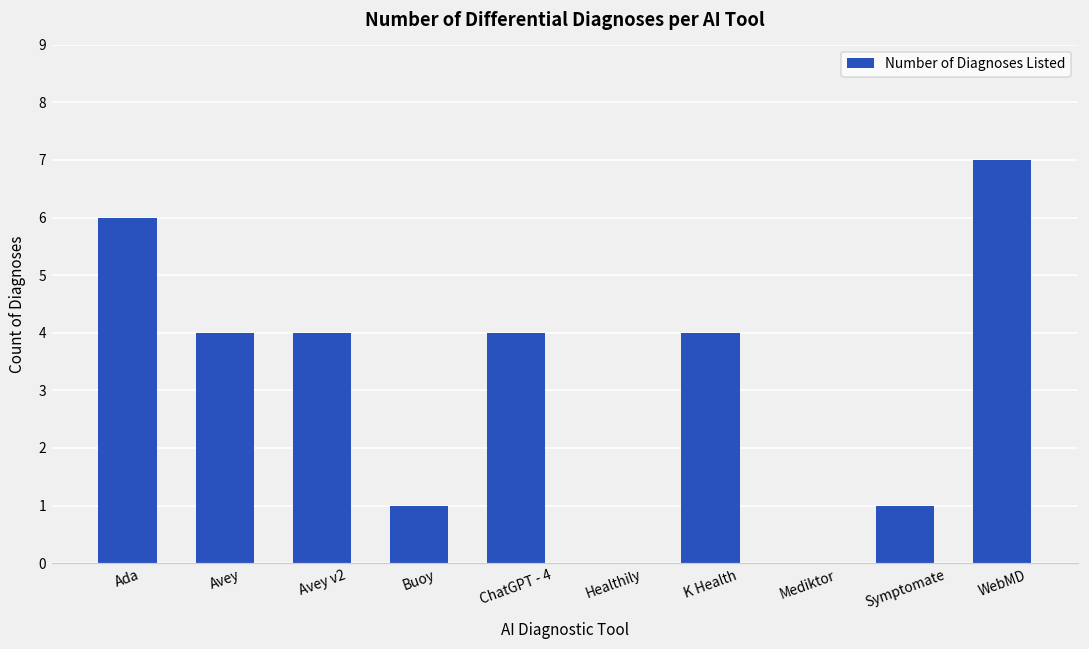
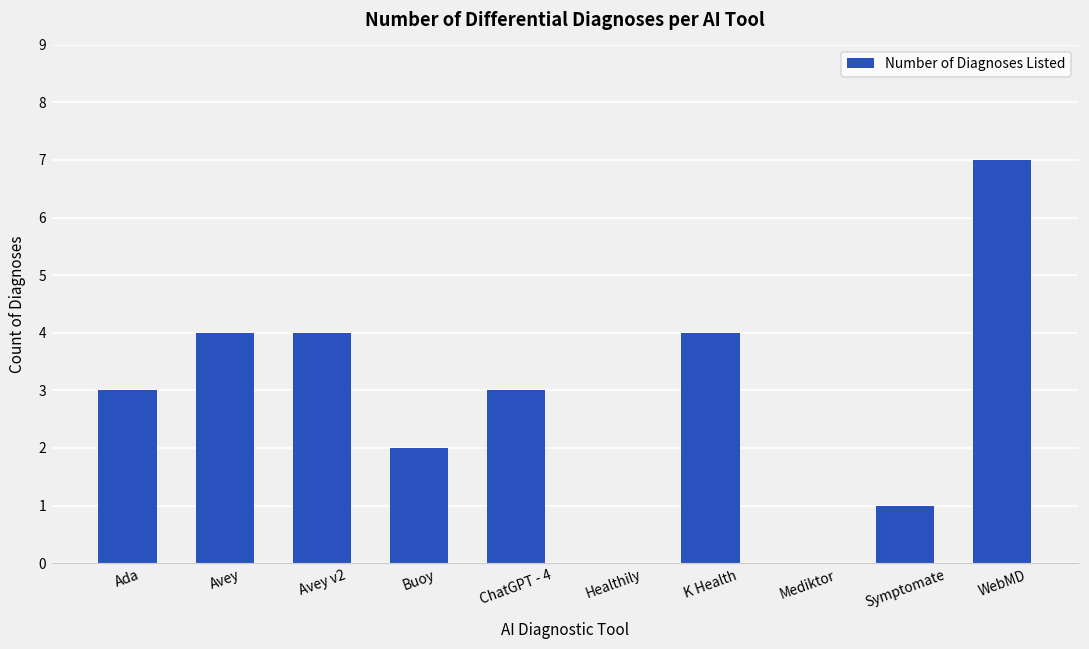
  {
-   "Ada": 6,
+   "Ada": 3,
    "Avey": 4,
    "Avey v2": 4,
-   "Buoy": 1,
-   "ChatGPT - 4": 4,
+   "Buoy": 2,
+   "ChatGPT - 4": 3,
    "Healthily": 0,
    "K Health": 4,
    "Mediktor": 0,
    "Symptomate": 1,
    "WebMD": 7
  }
